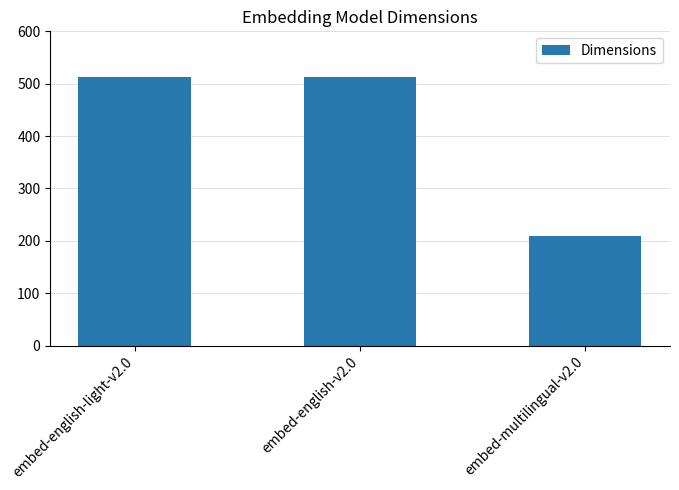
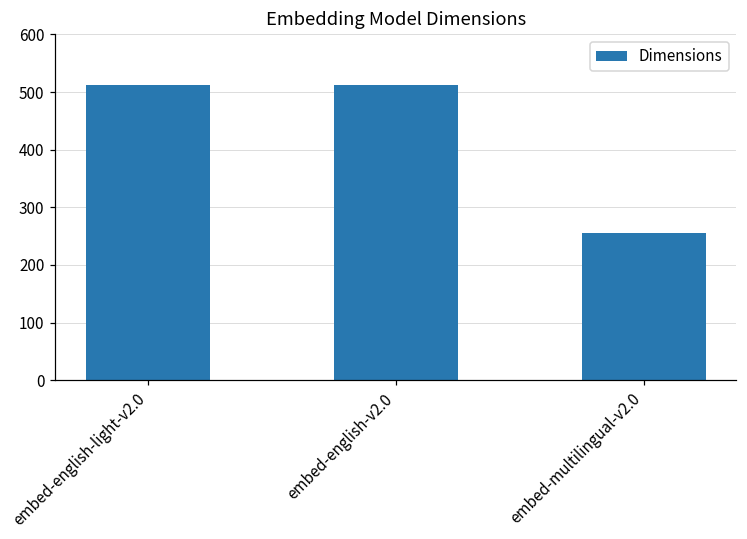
  {
    "embed-english-light-v2.0": 510,
    "embed-english-v2.0": 510,
-   "embed-multilingual-v2.0": 210
+   "embed-multilingual-v2.0": 260
  }
